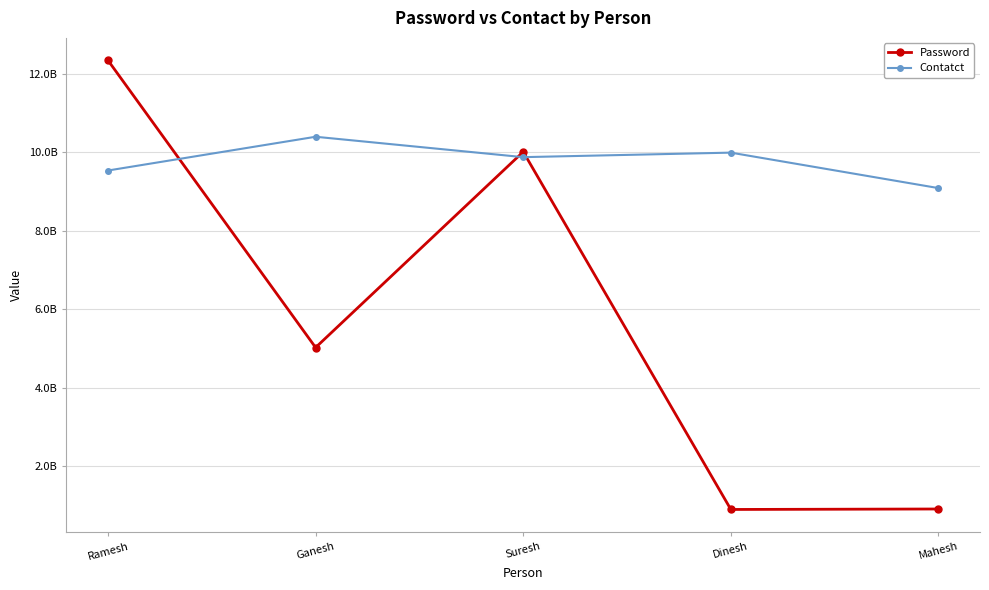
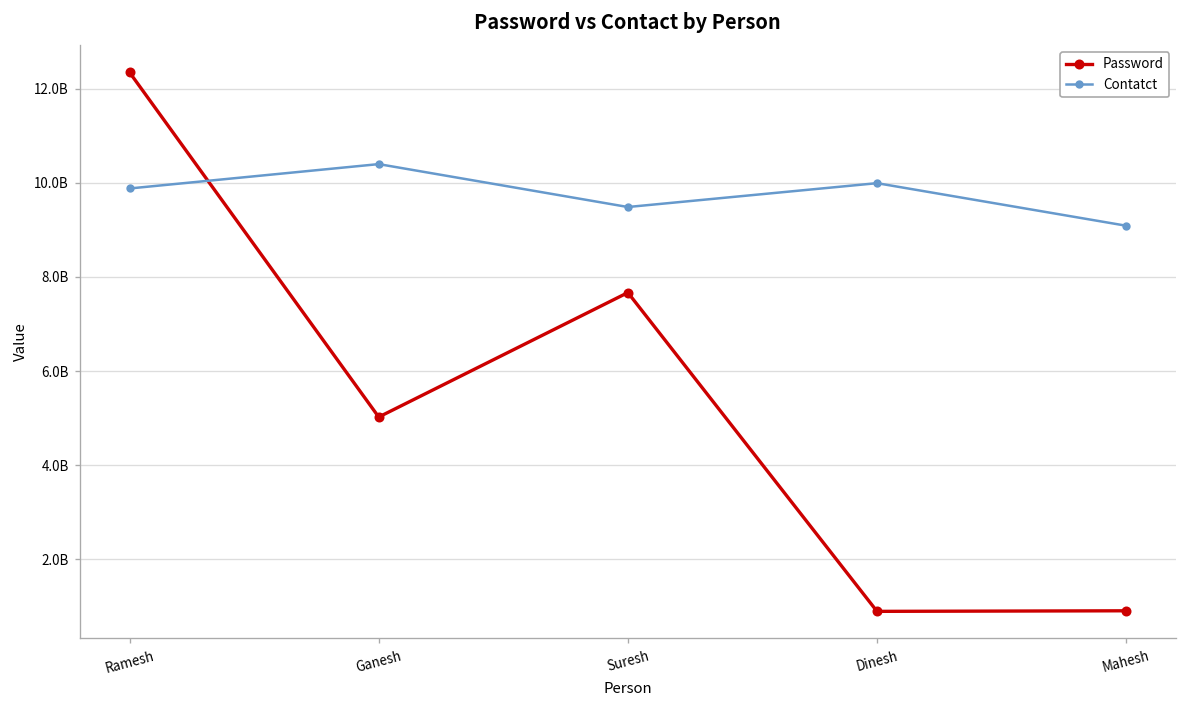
  {
    "Password": {
      "Ramesh": 12300000000,
      "Ganesh": 5000000000,
-     "Suresh": 10000000000,
+     "Suresh": 7700000000,
      "Dinesh": 900000000,
      "Mahesh": 900000000
    },
    "Contatct": {
-     "Ramesh": 9500000000,
+     "Ramesh": 9900000000,
      "Ganesh": 10400000000,
-     "Suresh": 9900000000,
+     "Suresh": 9500000000,
      "Dinesh": 10000000000,
      "Mahesh": 9100000000
    }
  }
